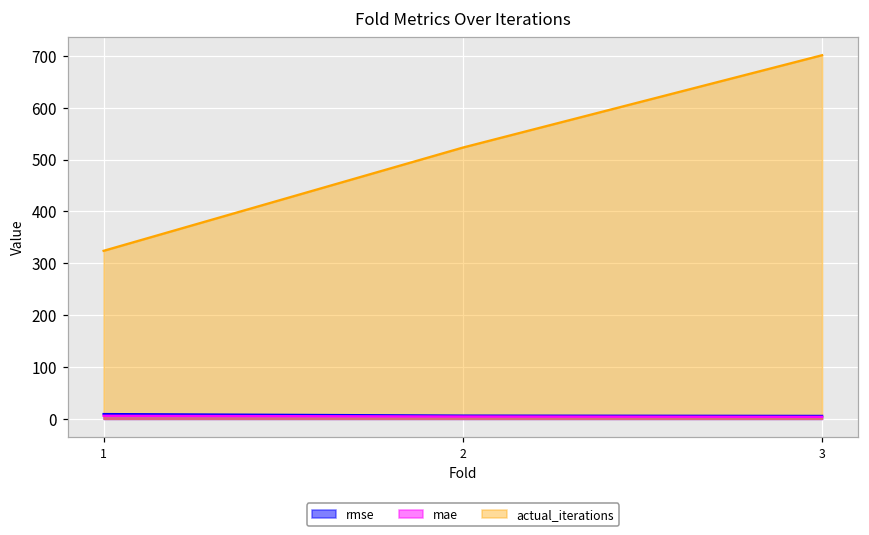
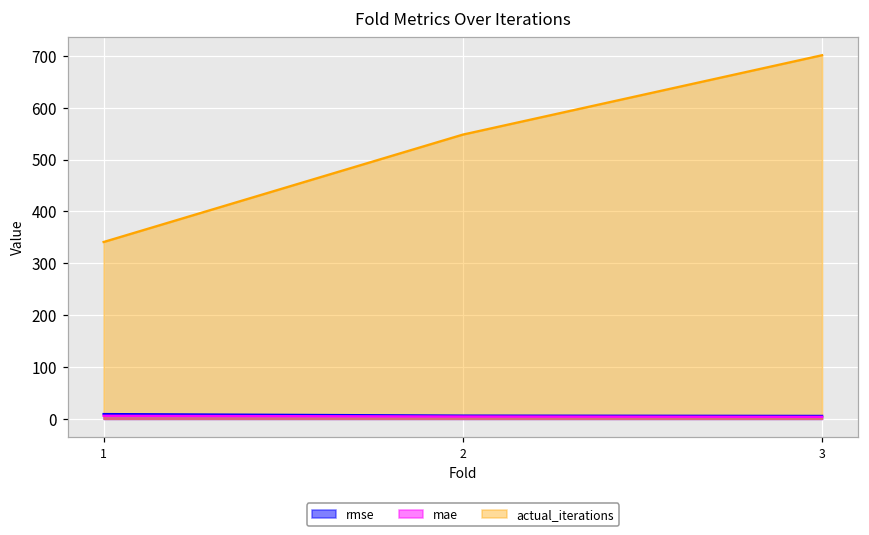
  {
    "actual_iterations": {
-     "1": 320,
-     "2": 520,
+     "1": 340,
+     "2": 550,
      "3": 700
    }
  }
